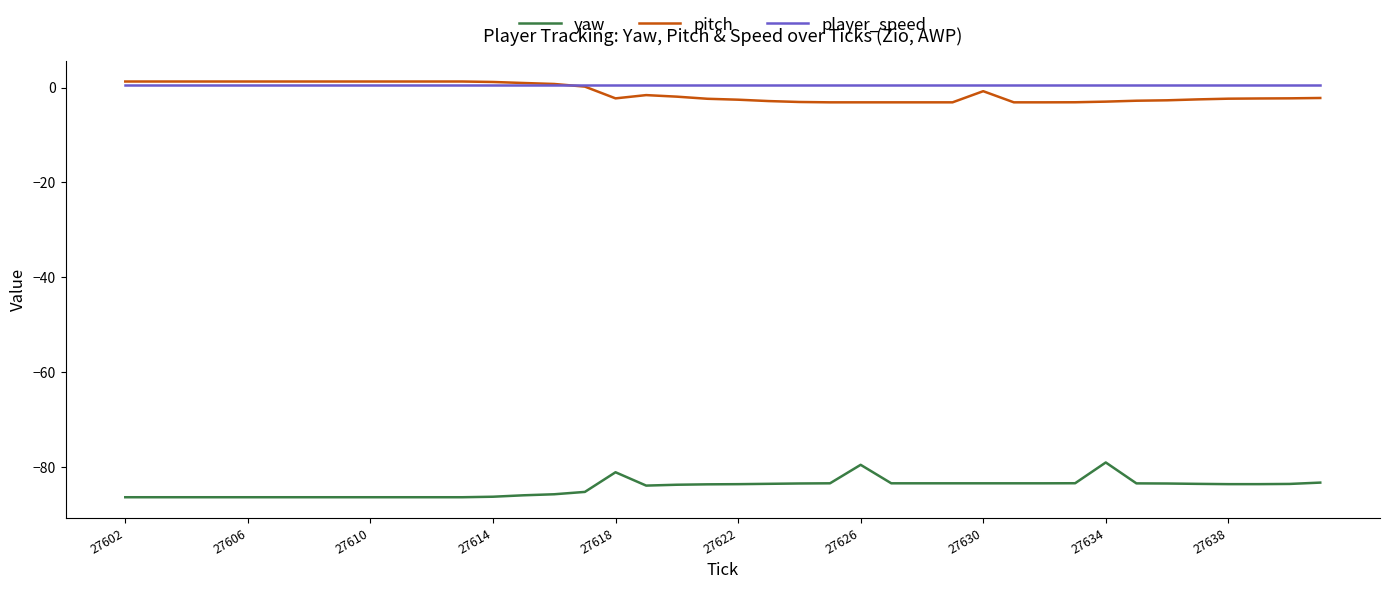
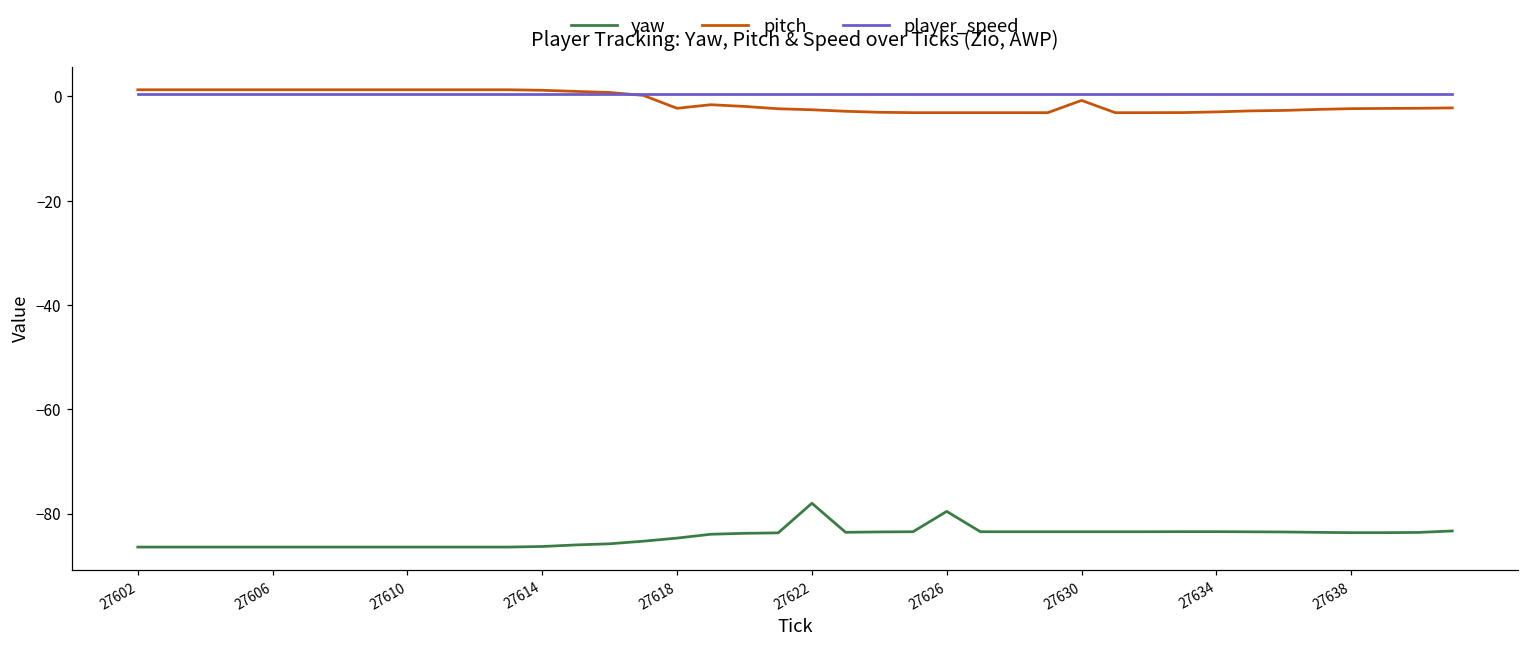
  {
    "yaw": {
      "27602": -86,
      "27606": -86,
      "27610": -86,
      "27614": -86,
-     "27618": -81,
-     "27622": -84,
+     "27618": -85,
+     "27622": -78,
      "27626": -80,
      "27630": -83,
-     "27634": -79,
+     "27634": -83,
      "27638": -84
    },
    "pitch": {
      "27602": 1,
      "27606": 1,
      "27610": 1,
      "27614": 1,
      "27618": -2,
      "27622": -3,
      "27626": -3,
      "27630": -1,
      "27634": -3,
      "27638": -2
    },
    "player_speed": {
      "27602": 1,
      "27606": 1,
      "27610": 1,
      "27614": 1,
      "27618": 1,
      "27622": 1,
      "27626": 1,
      "27630": 1,
      "27634": 1,
      "27638": 1
    }
  }
